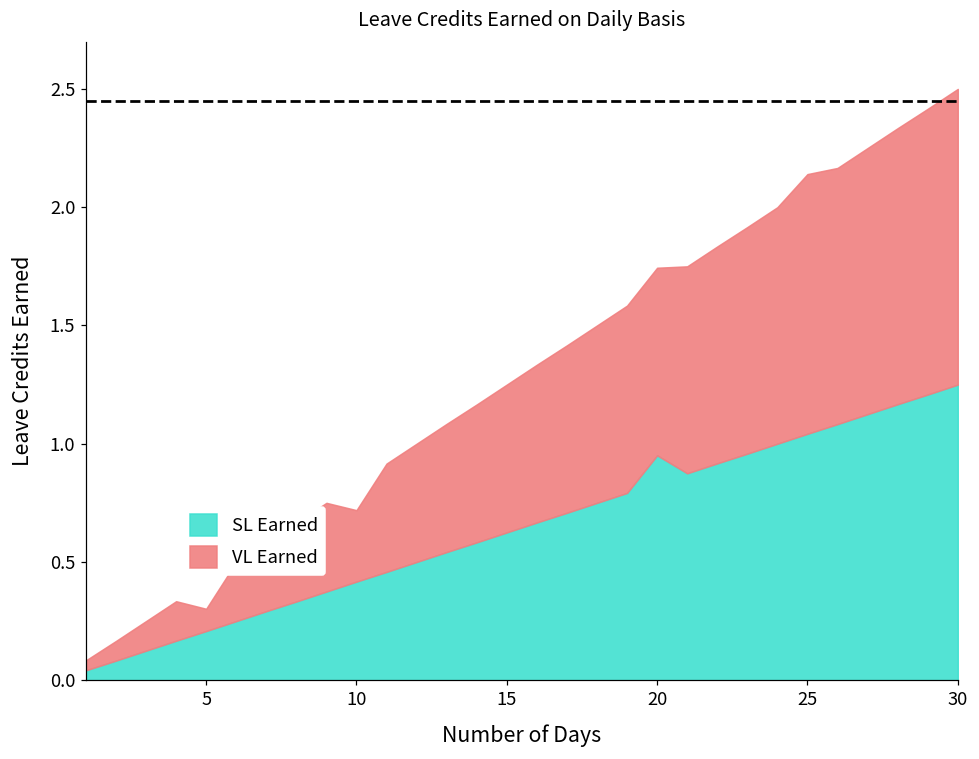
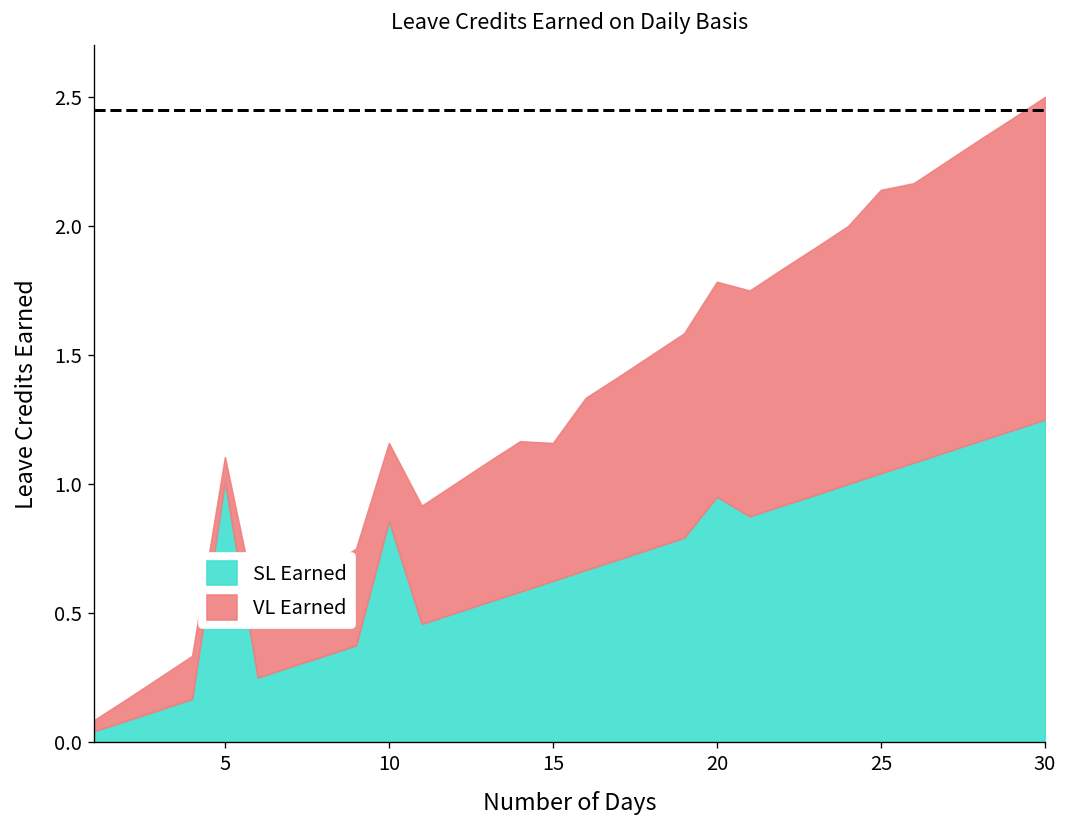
  {
    "SL Earned": {
-     "5": 0.21,
-     "10": 0.42,
+     "5": 1.01,
+     "10": 0.86,
      "15": 0.63,
      "20": 0.95,
      "25": 1.04,
      "30": 1.25
    },
    "VL Earned": {
      "5": 0.09,
      "10": 0.30,
-     "15": 0.63,
-     "20": 0.79,
+     "15": 0.53,
+     "20": 0.83,
      "25": 1.10,
      "30": 1.25
    }
  }
